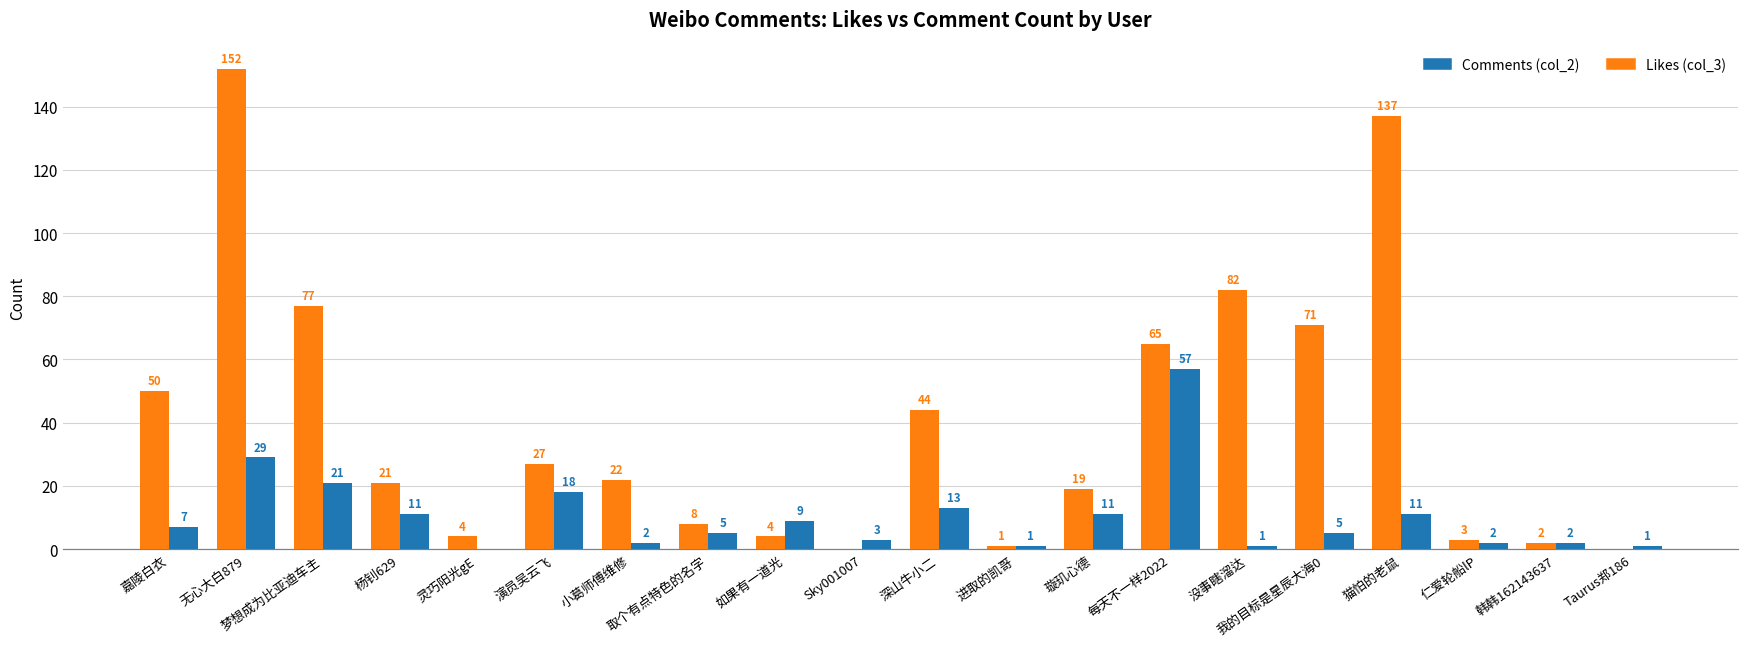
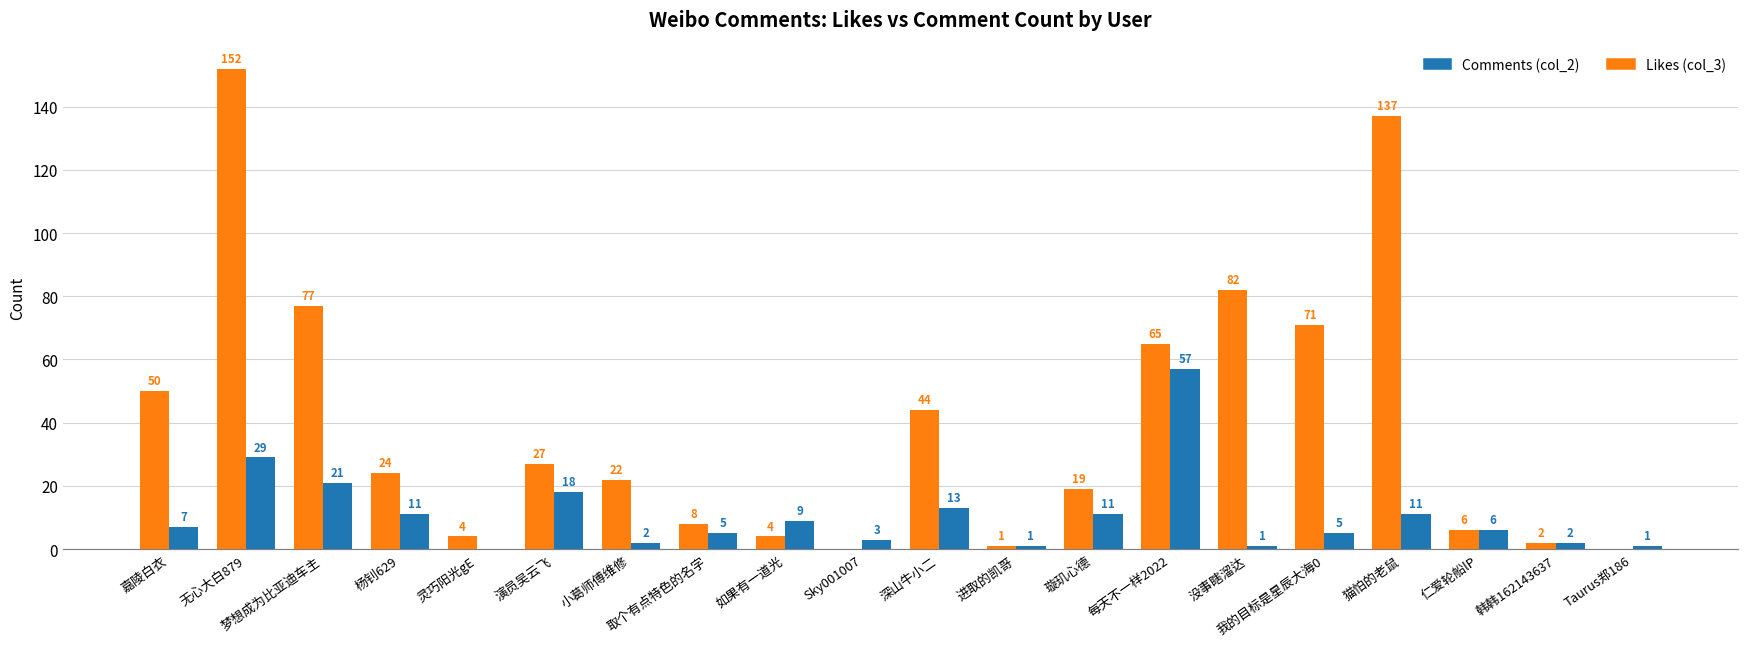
  {
    "Likes (col_3)": {
      "嘉陵白衣": 50,
      "无心大白879": 152,
      "梦想成为比亚迪车主": 77,
-     "杨钊629": 21,
+     "杨钊629": 24,
      "灵巧阳光gE": 4,
      "演员吴云飞": 27,
      "小葛师傅维修": 22,
      "取个有点特色的名字": 8,
      "如果有一道光": 4,
      "深山牛小二": 44,
      "进取的凯哥": 1,
      "璇玑心德": 19,
      "每天不一样2022": 65,
      "没事瞎溜达": 82,
      "我的目标是星辰大海0": 71,
      "猫怕的老鼠": 137,
-     "仁爱轮船lP": 3,
+     "仁爱轮船lP": 6,
      "韩韩162143637": 2
    },
    "Comments (col_2)": {
      "嘉陵白衣": 7,
      "无心大白879": 29,
      "梦想成为比亚迪车主": 21,
      "杨钊629": 11,
      "演员吴云飞": 18,
      "小葛师傅维修": 2,
      "取个有点特色的名字": 5,
      "如果有一道光": 9,
      "Sky001007": 3,
      "深山牛小二": 13,
      "进取的凯哥": 1,
      "璇玑心德": 11,
      "每天不一样2022": 57,
      "没事瞎溜达": 1,
      "我的目标是星辰大海0": 5,
      "猫怕的老鼠": 11,
-     "仁爱轮船lP": 2,
+     "仁爱轮船lP": 6,
      "韩韩162143637": 2,
      "Taurus郑186": 1
    }
  }
